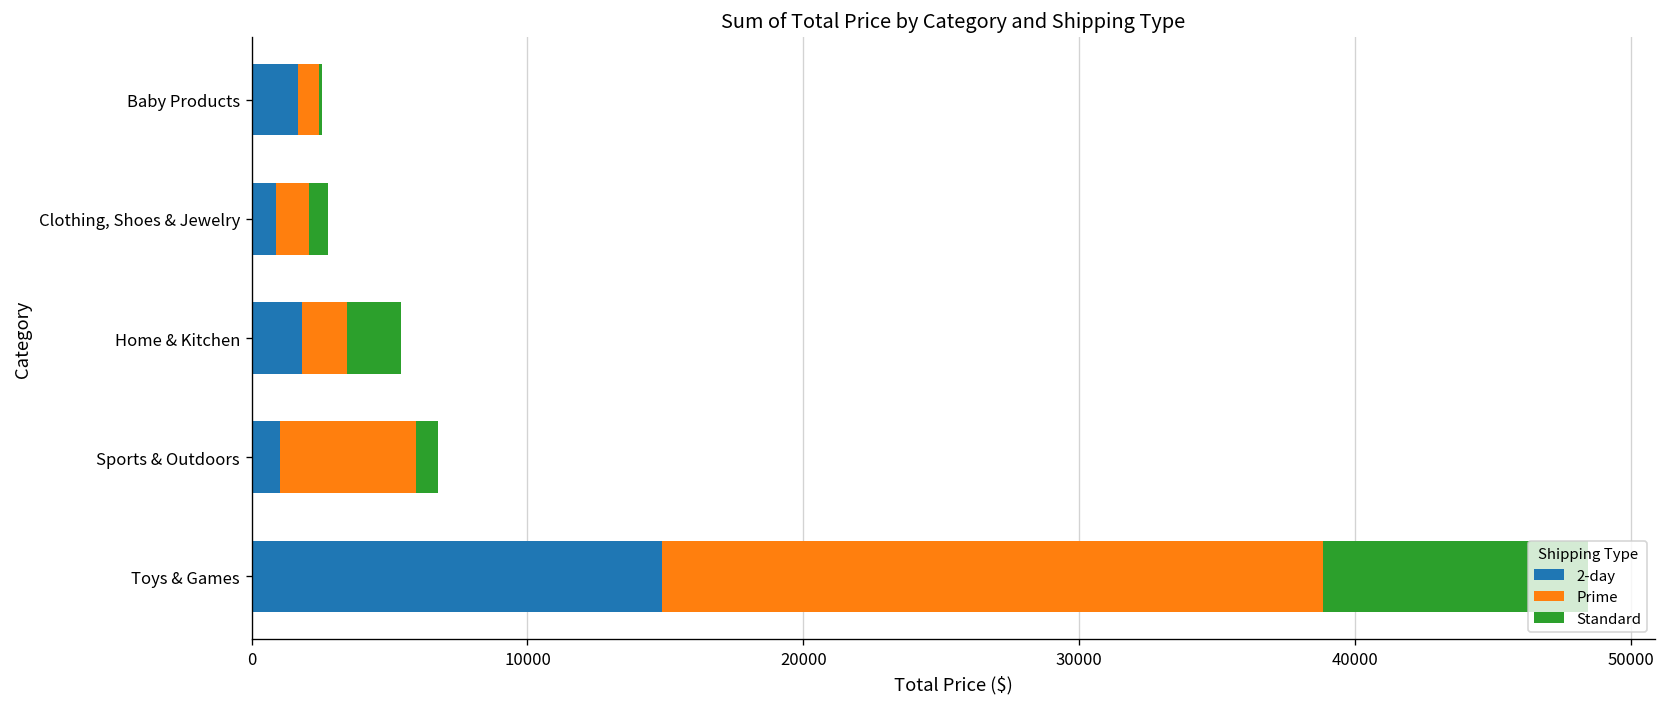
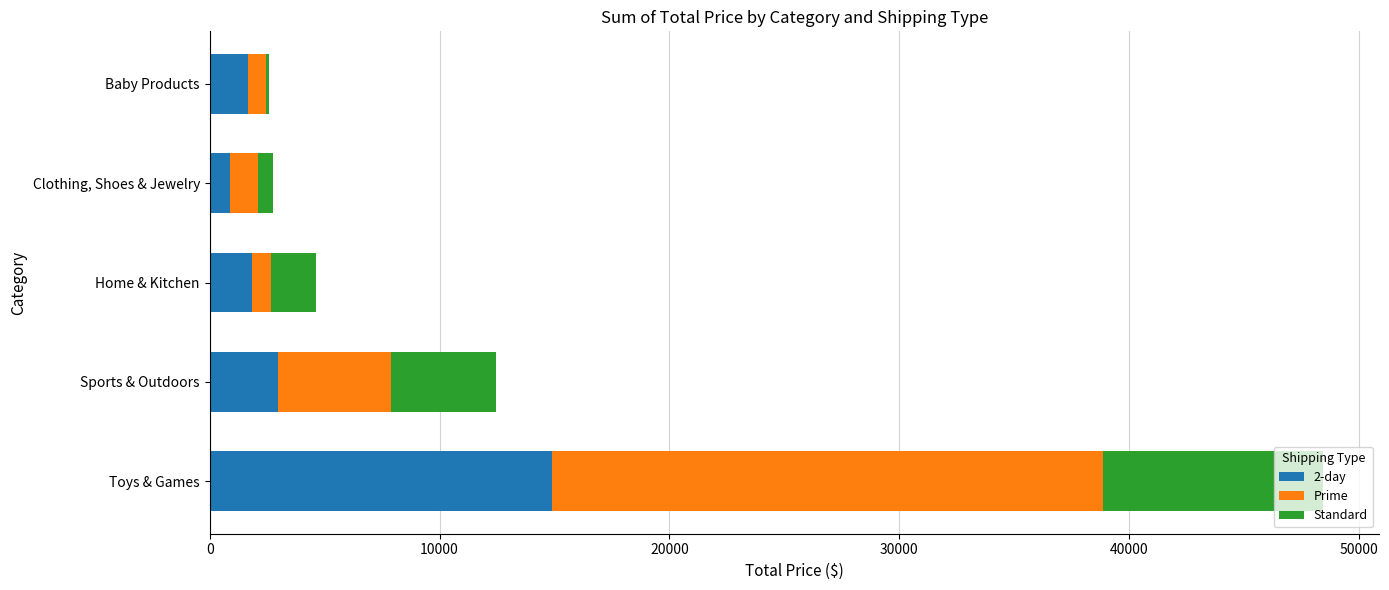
  {
    "2-day": {
      "Baby Products": 1700,
      "Clothing, Shoes & Jewelry": 900,
      "Home & Kitchen": 1800,
-     "Sports & Outdoors": 1000,
+     "Sports & Outdoors": 3000,
      "Toys & Games": 14900
    },
    "Prime": {
      "Baby Products": 800,
      "Clothing, Shoes & Jewelry": 1200,
-     "Home & Kitchen": 1600,
+     "Home & Kitchen": 800,
      "Sports & Outdoors": 4900,
      "Toys & Games": 24000
    },
    "Standard": {
      "Baby Products": 100,
      "Clothing, Shoes & Jewelry": 700,
      "Home & Kitchen": 1900,
-     "Sports & Outdoors": 800
+     "Sports & Outdoors": 4600
    }
  }
